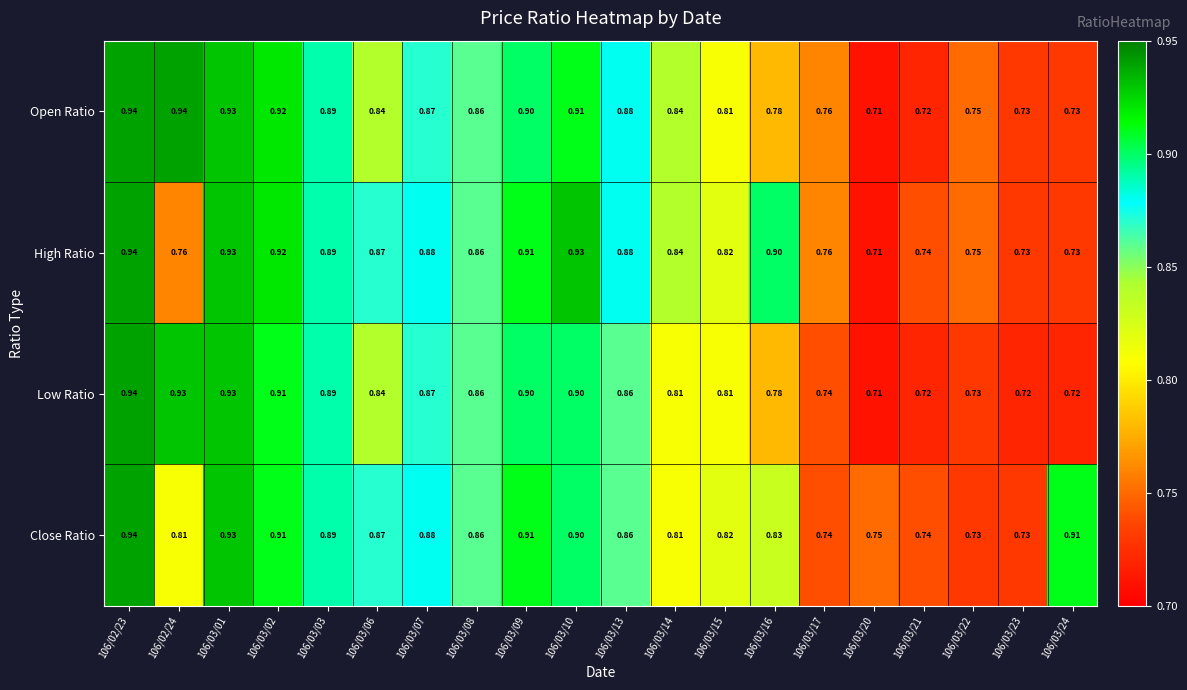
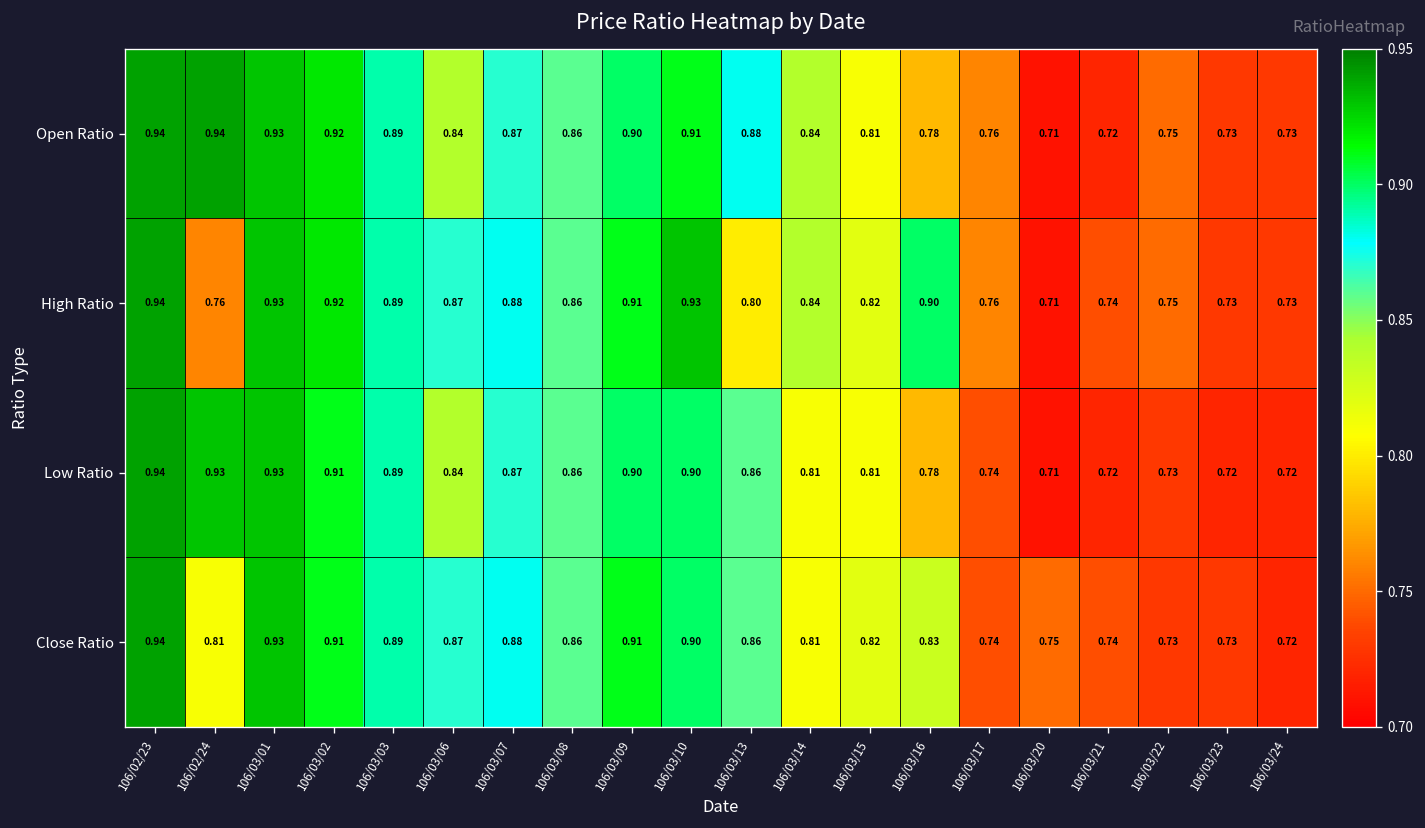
  {
    "Open Ratio": {
      "106/02/23": 0.94,
      "106/02/24": 0.94,
      "106/03/01": 0.93,
      "106/03/02": 0.92,
      "106/03/03": 0.89,
      "106/03/06": 0.84,
      "106/03/07": 0.87,
      "106/03/08": 0.86,
      "106/03/09": 0.90,
      "106/03/10": 0.91,
      "106/03/13": 0.88,
      "106/03/14": 0.84,
      "106/03/15": 0.81,
      "106/03/16": 0.78,
      "106/03/17": 0.76,
      "106/03/20": 0.71,
      "106/03/21": 0.72,
      "106/03/22": 0.75,
      "106/03/23": 0.73,
      "106/03/24": 0.73
    },
    "High Ratio": {
      "106/02/23": 0.94,
      "106/02/24": 0.76,
      "106/03/01": 0.93,
      "106/03/02": 0.92,
      "106/03/03": 0.89,
      "106/03/06": 0.87,
      "106/03/07": 0.88,
      "106/03/08": 0.86,
      "106/03/09": 0.91,
      "106/03/10": 0.93,
-     "106/03/13": 0.88,
+     "106/03/13": 0.80,
      "106/03/14": 0.84,
      "106/03/15": 0.82,
      "106/03/16": 0.90,
      "106/03/17": 0.76,
      "106/03/20": 0.71,
      "106/03/21": 0.74,
      "106/03/22": 0.75,
      "106/03/23": 0.73,
      "106/03/24": 0.73
    },
    "Low Ratio": {
      "106/02/23": 0.94,
      "106/02/24": 0.93,
      "106/03/01": 0.93,
      "106/03/02": 0.91,
      "106/03/03": 0.89,
      "106/03/06": 0.84,
      "106/03/07": 0.87,
      "106/03/08": 0.86,
      "106/03/09": 0.90,
      "106/03/10": 0.90,
      "106/03/13": 0.86,
      "106/03/14": 0.81,
      "106/03/15": 0.81,
      "106/03/16": 0.78,
      "106/03/17": 0.74,
      "106/03/20": 0.71,
      "106/03/21": 0.72,
      "106/03/22": 0.73,
      "106/03/23": 0.72,
      "106/03/24": 0.72
    },
    "Close Ratio": {
      "106/02/23": 0.94,
      "106/02/24": 0.81,
      "106/03/01": 0.93,
      "106/03/02": 0.91,
      "106/03/03": 0.89,
      "106/03/06": 0.87,
      "106/03/07": 0.88,
      "106/03/08": 0.86,
      "106/03/09": 0.91,
      "106/03/10": 0.90,
      "106/03/13": 0.86,
      "106/03/14": 0.81,
      "106/03/15": 0.82,
      "106/03/16": 0.83,
      "106/03/17": 0.74,
      "106/03/20": 0.75,
      "106/03/21": 0.74,
      "106/03/22": 0.73,
      "106/03/23": 0.73,
-     "106/03/24": 0.91
+     "106/03/24": 0.72
    }
  }
